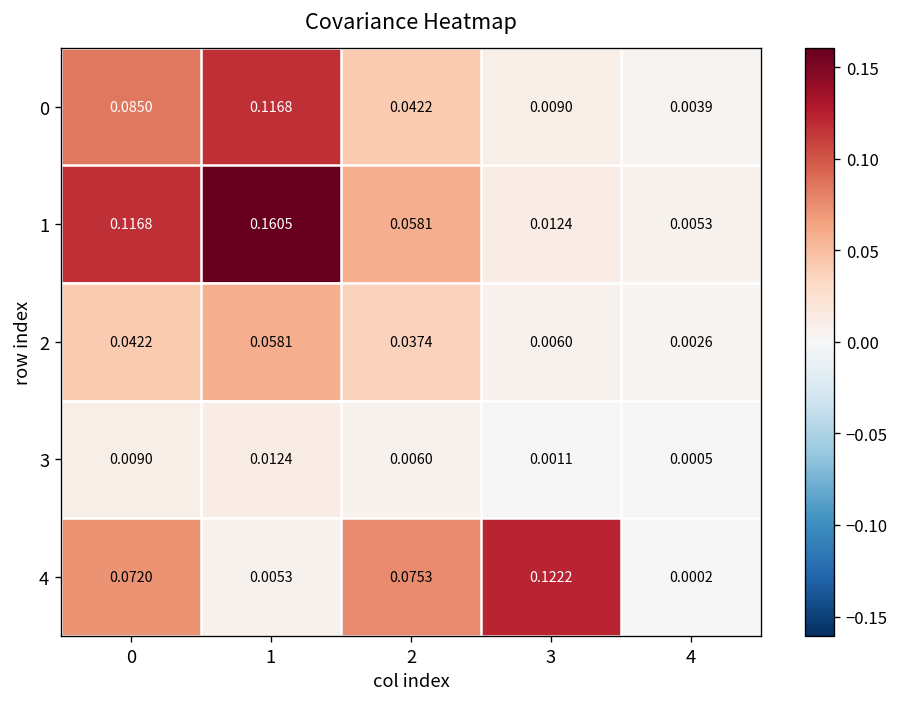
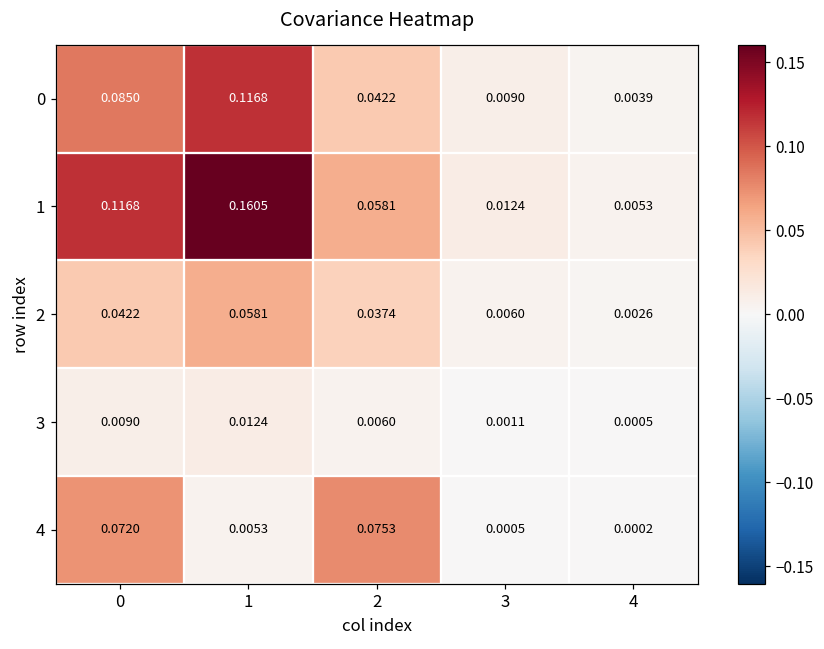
  {
    "0": {
      "0": 0.0850,
      "1": 0.1168,
      "2": 0.0422,
      "3": 0.0090,
      "4": 0.0039
    },
    "1": {
      "0": 0.1168,
      "1": 0.1605,
      "2": 0.0581,
      "3": 0.0124,
      "4": 0.0053
    },
    "2": {
      "0": 0.0422,
      "1": 0.0581,
      "2": 0.0374,
      "3": 0.0060,
      "4": 0.0026
    },
    "3": {
      "0": 0.0090,
      "1": 0.0124,
      "2": 0.0060,
      "3": 0.0011,
      "4": 0.0005
    },
    "4": {
      "0": 0.0720,
      "1": 0.0053,
      "2": 0.0753,
-     "3": 0.1222,
+     "3": 0.0005,
      "4": 0.0002
    }
  }
